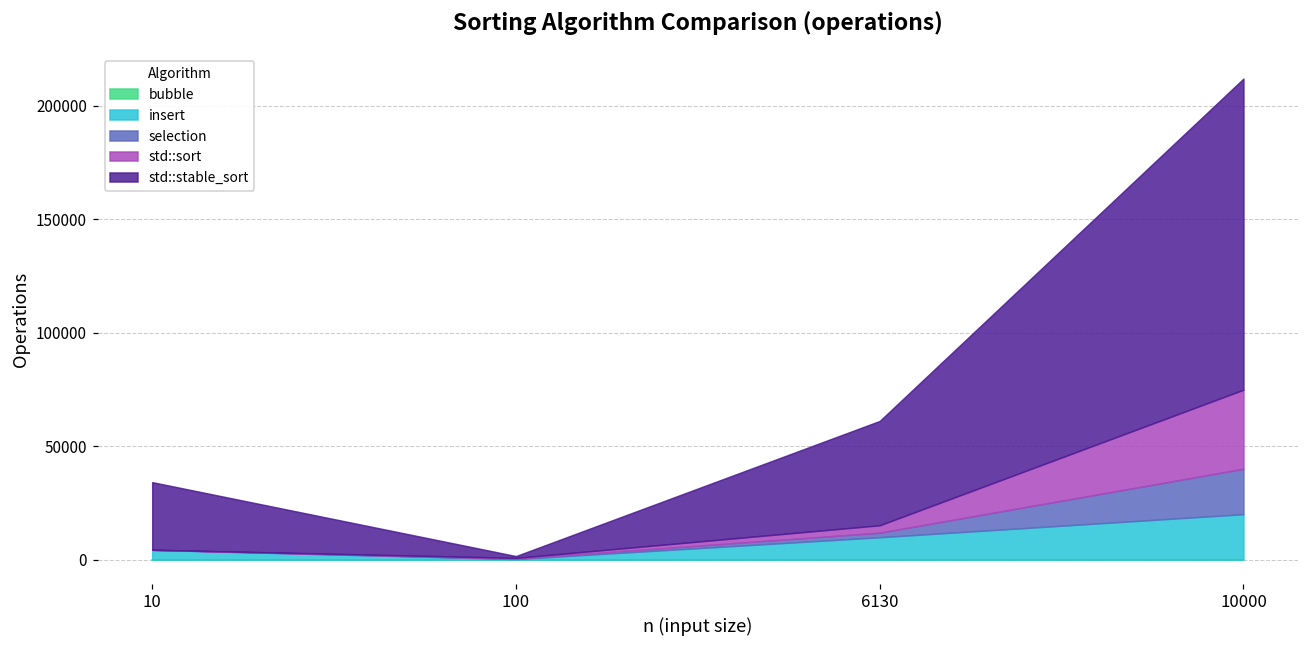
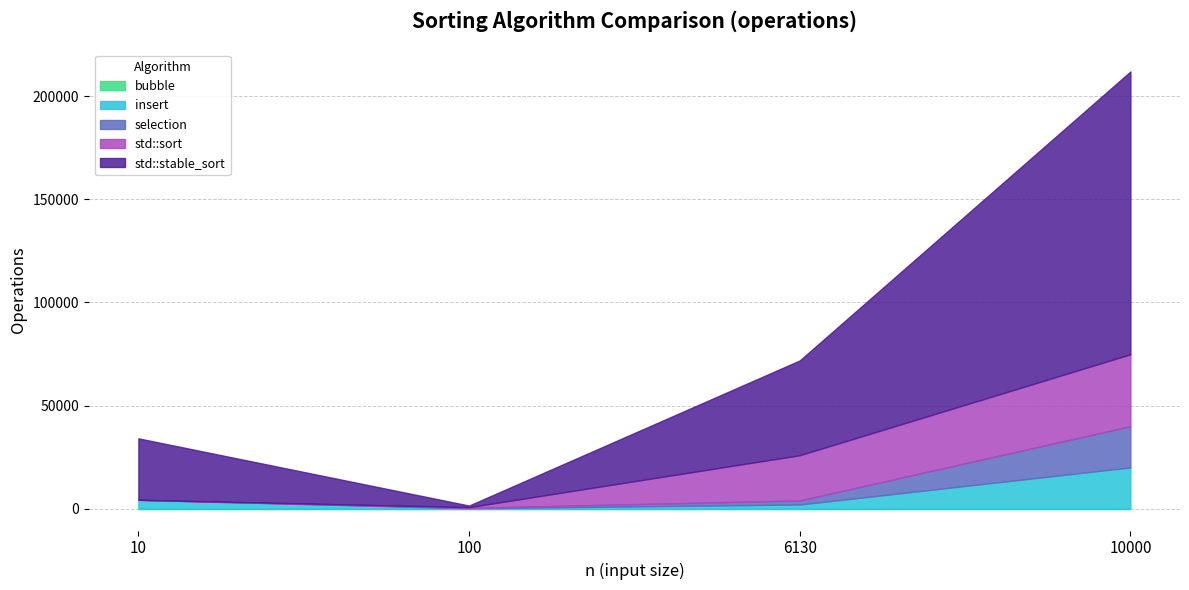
  {
    "bubble": {
      "10": 0,
      "6130": 0,
      "10000": 0
    },
    "insert": {
-     "6130": 10000,
+     "6130": 2000,
      "10000": 20000
    },
    "selection": {
      "6130": 2000,
      "10000": 20000
    },
    "std::sort": {
-     "6130": 3000,
+     "6130": 22000,
      "10000": 35000
    },
    "std::stable_sort": {
      "10": 30000,
      "6130": 46000,
      "10000": 137000
    }
  }
